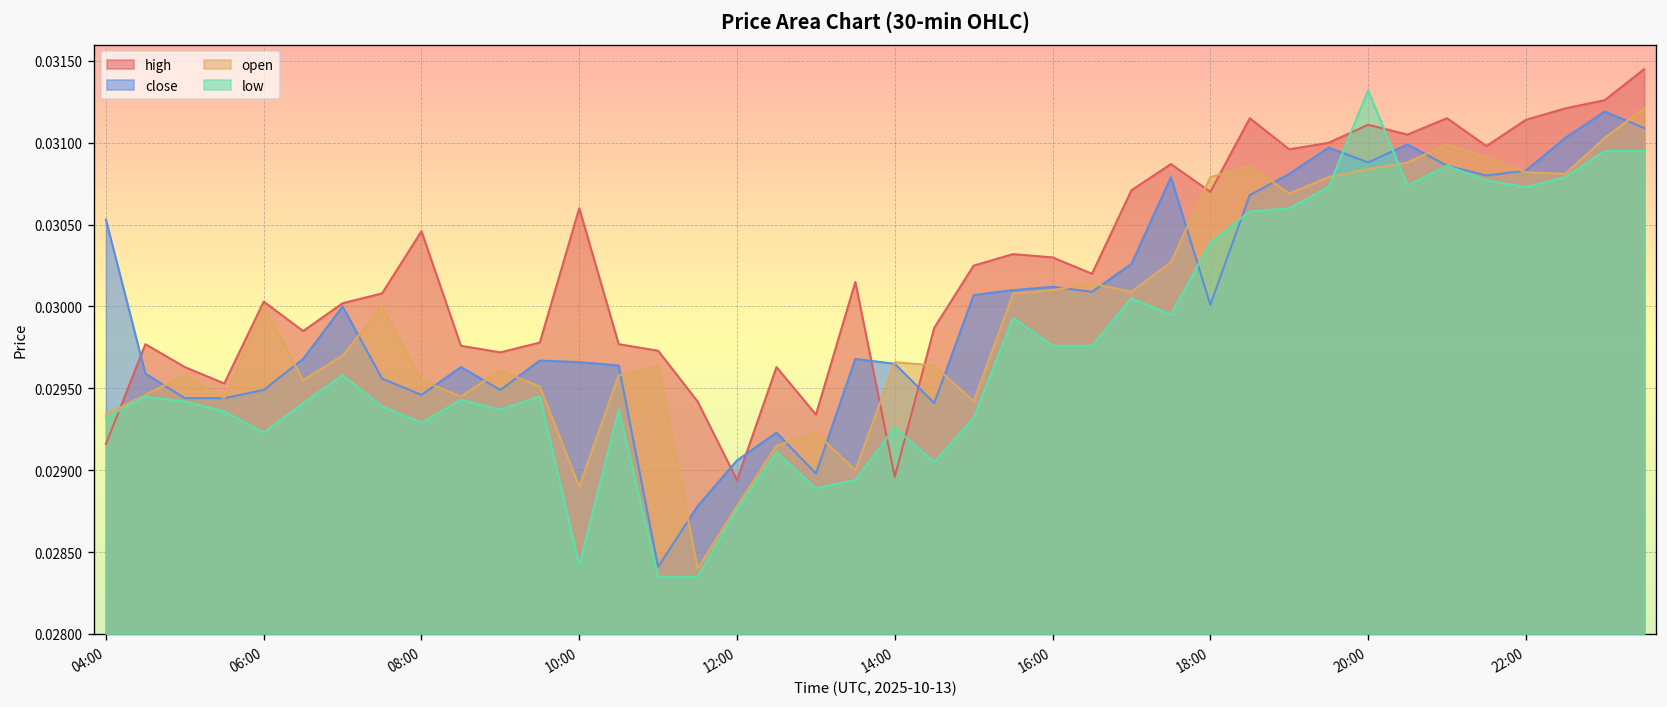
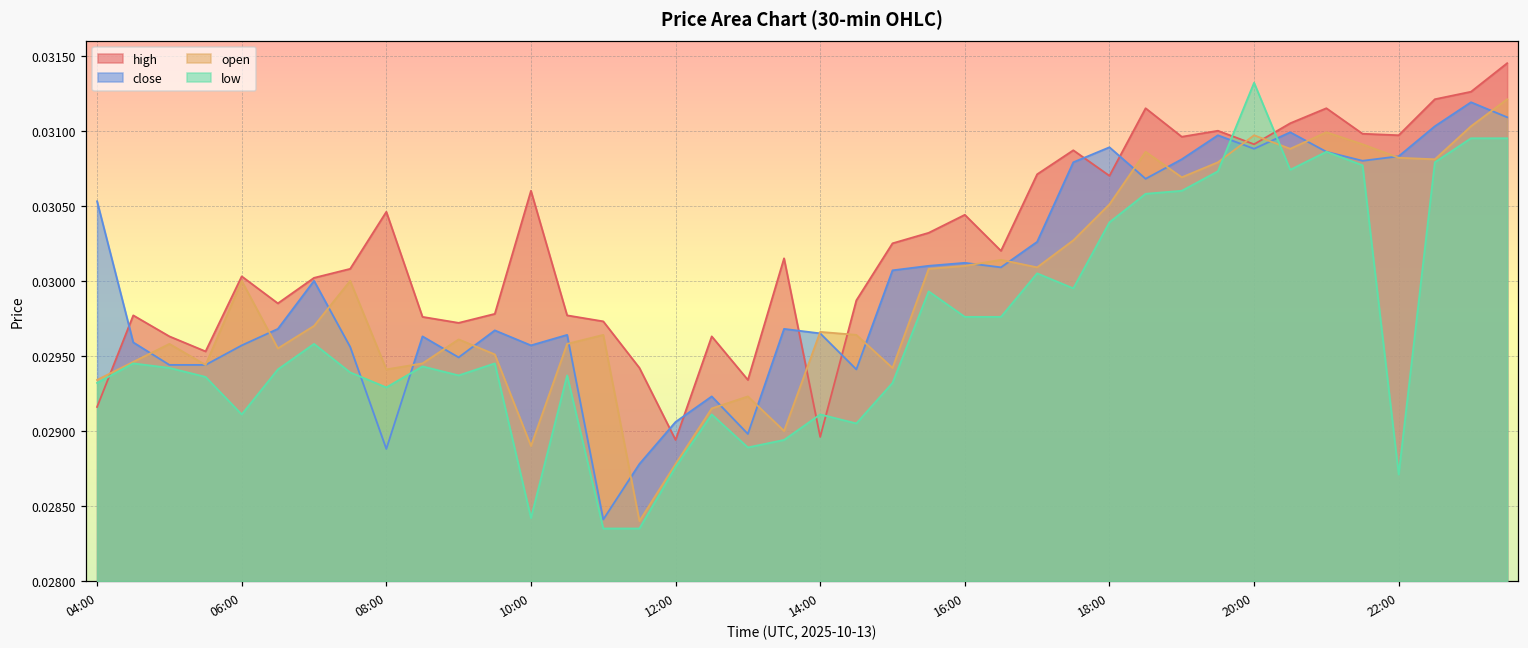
  {
    "high": {
      "04:00": 0.02916,
      "06:00": 0.03003,
      "08:00": 0.03046,
      "10:00": 0.03060,
      "12:00": 0.02894,
      "14:00": 0.02896,
-     "16:00": 0.03030,
+     "16:00": 0.03044,
      "18:00": 0.03070,
-     "20:00": 0.03111,
-     "22:00": 0.03114
+     "20:00": 0.03091,
+     "22:00": 0.03097
    },
    "close": {
      "04:00": 0.03053,
-     "06:00": 0.02949,
-     "08:00": 0.02946,
-     "10:00": 0.02966,
+     "06:00": 0.02957,
+     "08:00": 0.02888,
+     "10:00": 0.02957,
      "12:00": 0.02906,
      "16:00": 0.03012,
-     "18:00": 0.03001,
+     "18:00": 0.03089,
      "20:00": 0.03088
    },
    "open": {
      "04:00": 0.02934,
      "06:00": 0.03000,
-     "08:00": 0.02955,
+     "08:00": 0.02941,
      "10:00": 0.02890,
      "12:00": 0.02878,
      "16:00": 0.03010,
-     "18:00": 0.03079,
-     "20:00": 0.03084
+     "18:00": 0.03051,
+     "20:00": 0.03097
    },
    "low": {
      "04:00": 0.02932,
-     "06:00": 0.02923,
+     "06:00": 0.02911,
      "08:00": 0.02929,
      "10:00": 0.02842,
      "12:00": 0.02876,
-     "14:00": 0.02926,
+     "14:00": 0.02911,
      "16:00": 0.02976,
      "18:00": 0.03039,
      "20:00": 0.03132,
-     "22:00": 0.03073
+     "22:00": 0.02871
    }
  }
